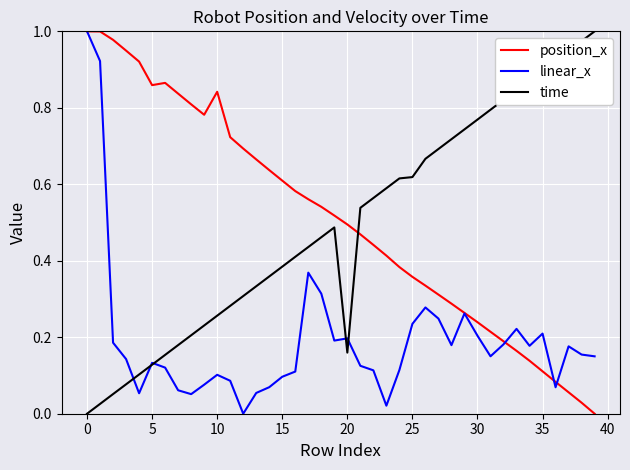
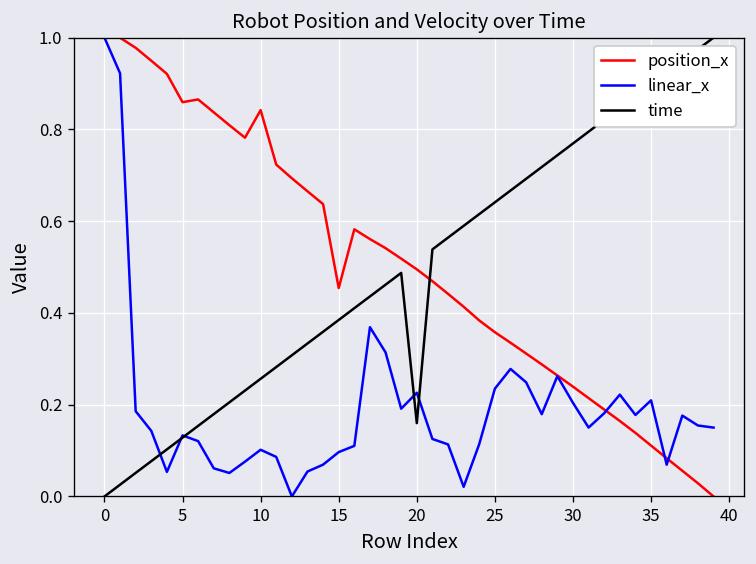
  {
    "position_x": {
      "5": 0.86,
      "10": 0.84,
-     "15": 0.61,
+     "15": 0.45,
      "20": 0.49,
      "25": 0.36,
      "30": 0.24,
      "35": 0.11
    },
    "linear_x": {
      "10": 0.10,
      "15": 0.10,
-     "20": 0.20,
+     "20": 0.23,
      "25": 0.23,
      "30": 0.20,
      "35": 0.21
    },
    "time": {
      "0": 0.00,
      "10": 0.26,
      "15": 0.38,
      "20": 0.16,
-     "25": 0.62,
+     "25": 0.64,
      "30": 0.77
    }
  }
